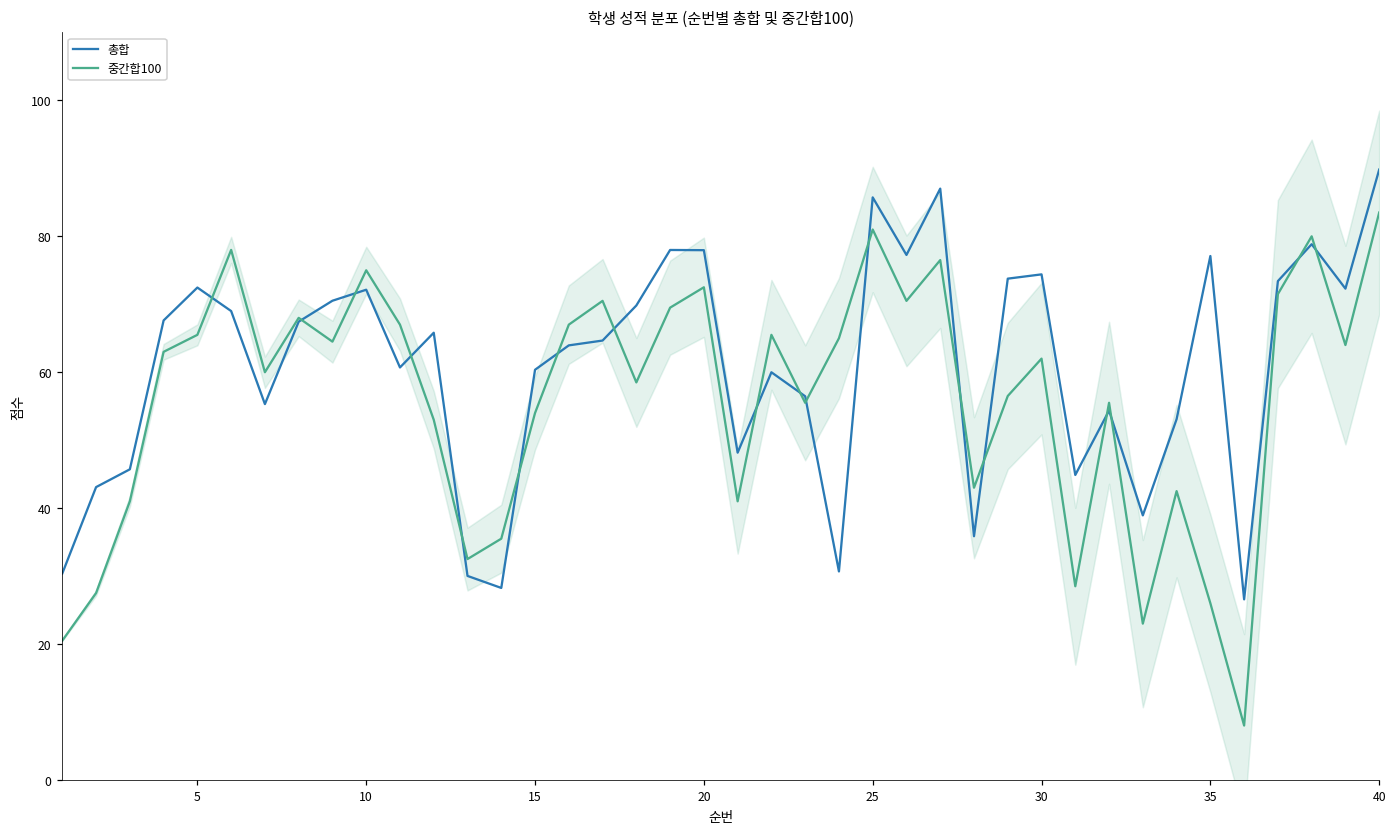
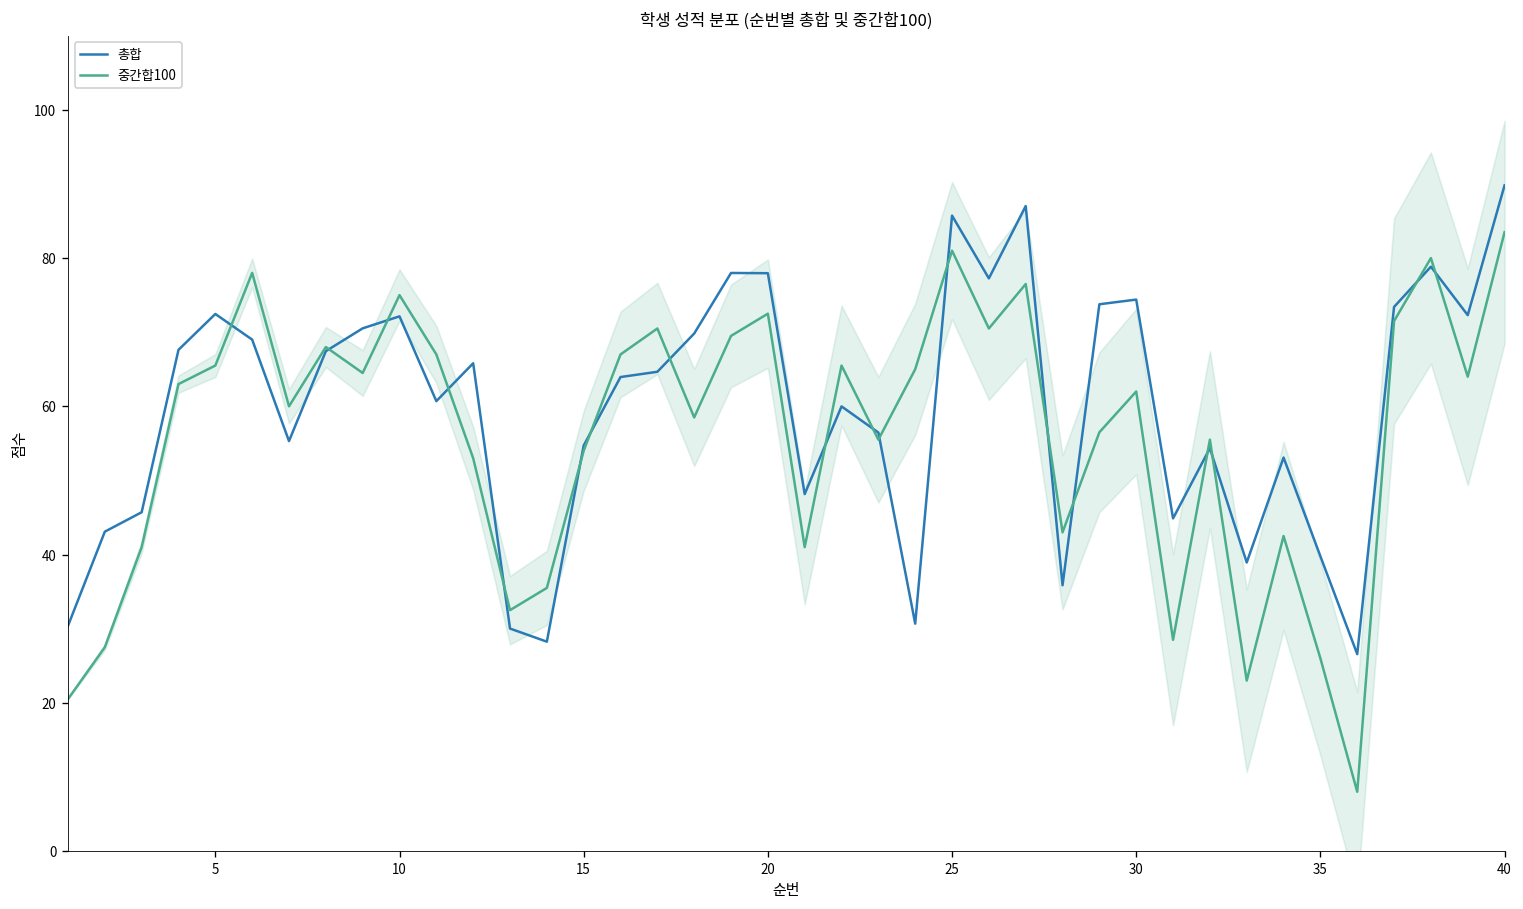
  {
    "총합": {
      "5": 72,
      "10": 72,
-     "15": 60,
+     "15": 55,
      "20": 78,
      "25": 86,
      "30": 74,
-     "35": 77,
+     "35": 40,
      "40": 90
    }
  }
